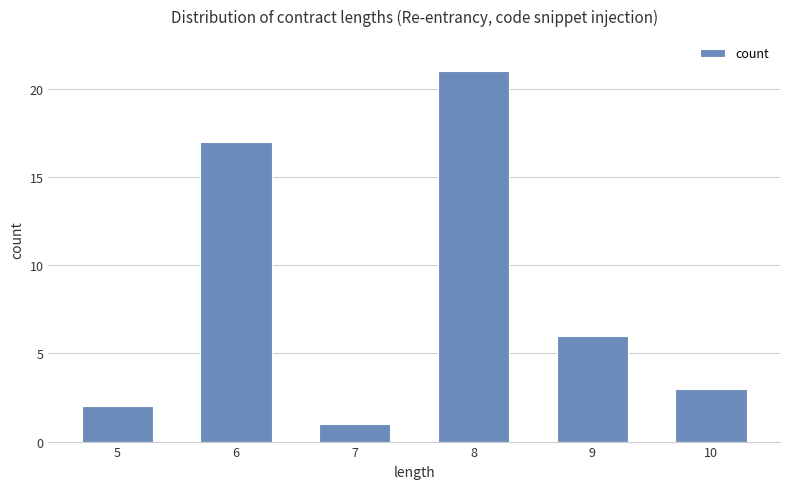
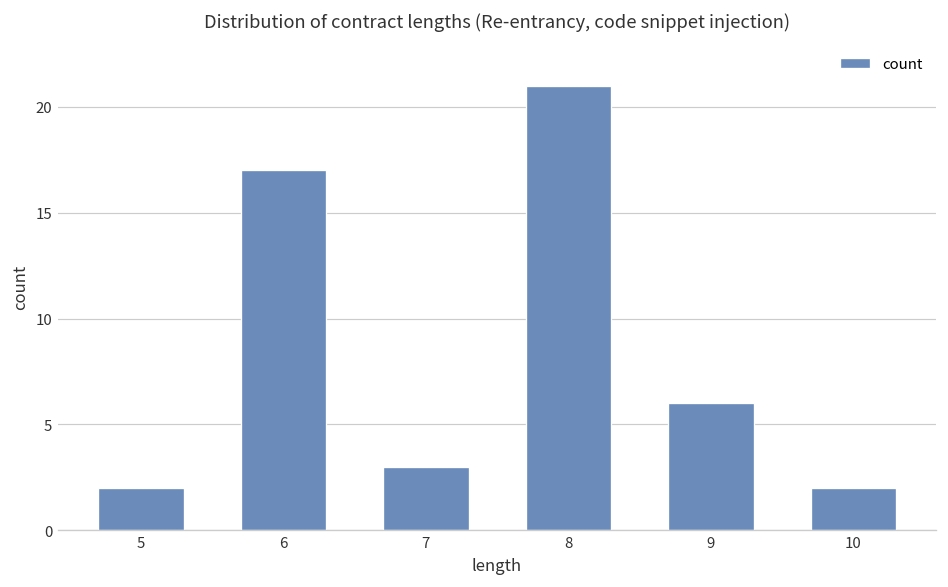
  {
    "5": 2,
    "6": 17,
-   "7": 1,
+   "7": 3,
    "8": 21,
    "9": 6,
-   "10": 3
+   "10": 2
  }
